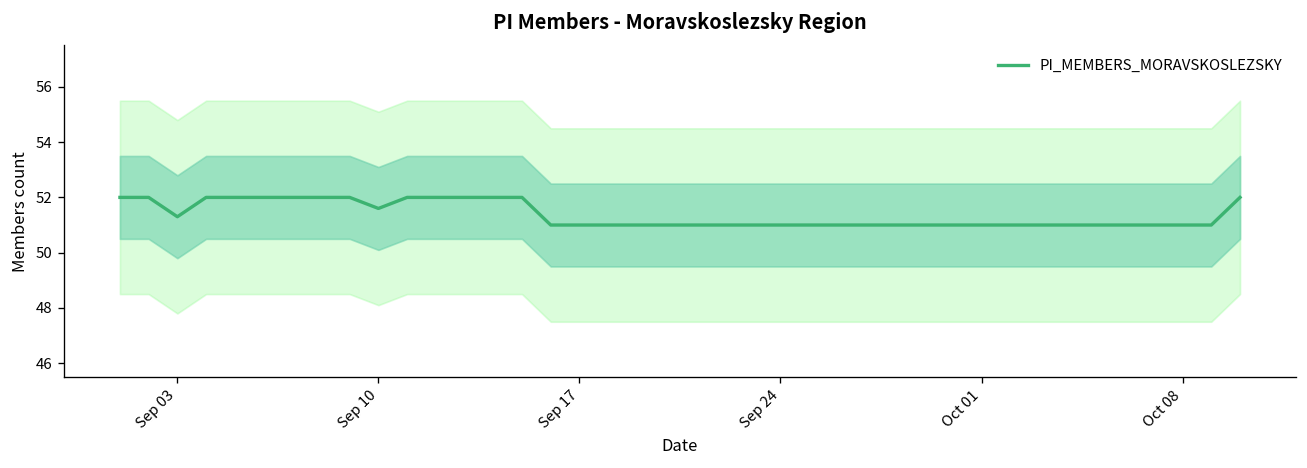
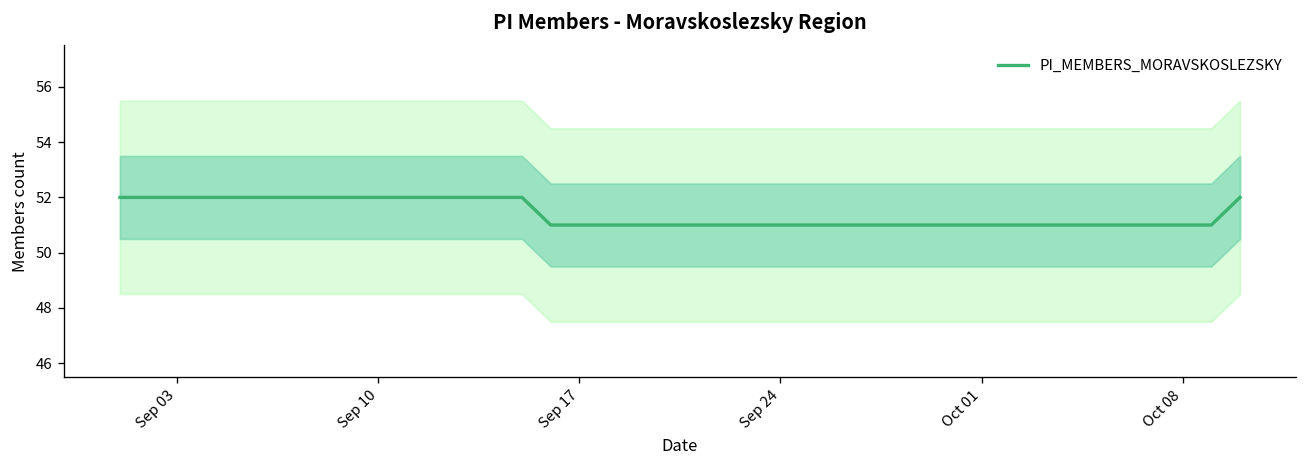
  {
    "PI_MEMBERS_MORAVSKOSLEZSKY": {
-     "Sep 03": 51.3,
-     "Sep 10": 51.6,
+     "Sep 03": 52.0,
+     "Sep 10": 52.0,
      "Sep 17": 51.0,
      "Sep 24": 51.0,
      "Oct 01": 51.0,
      "Oct 08": 51.0
    }
  }
